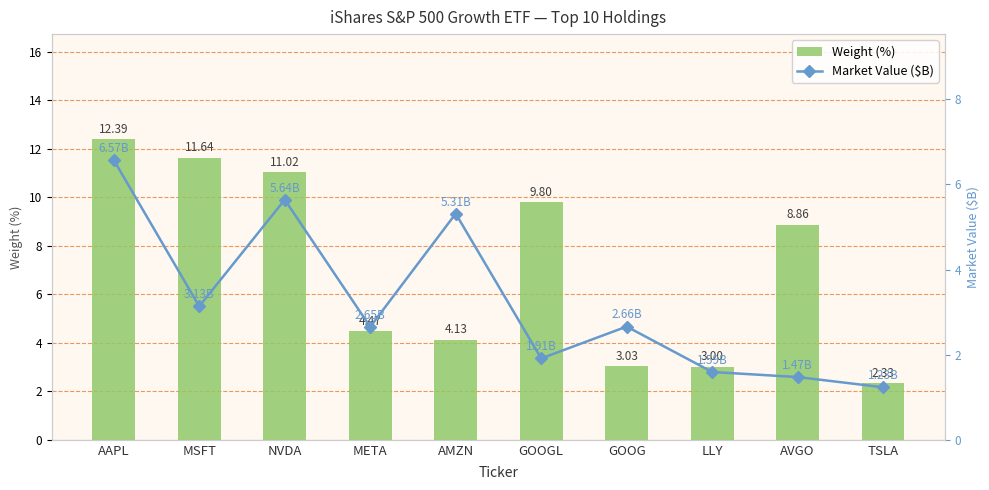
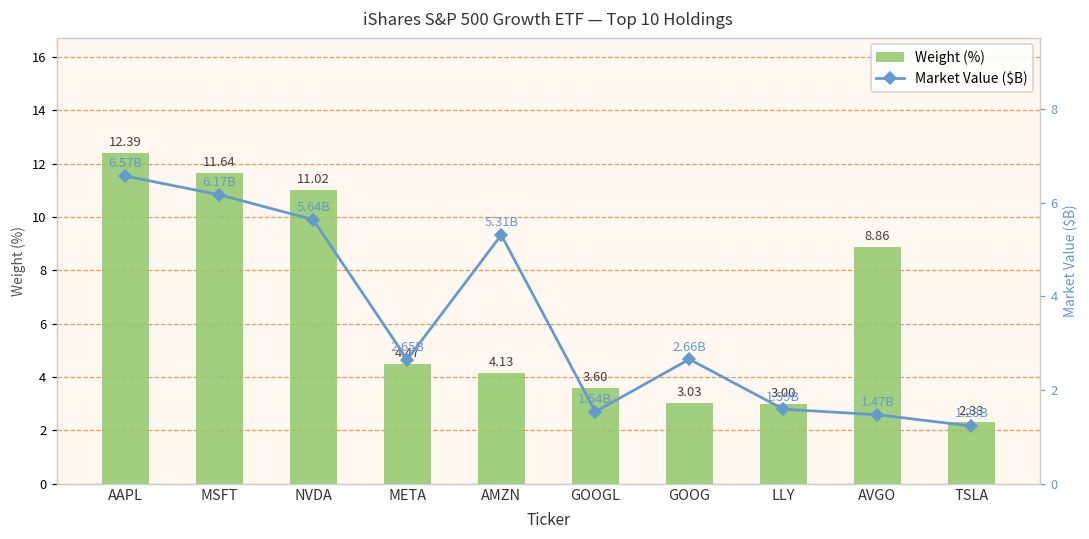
  {
    "Weight (%)": {
      "AAPL": "12.39",
      "MSFT": "11.64",
      "NVDA": "11.02",
      "AMZN": "4.13",
-     "GOOGL": "9.80",
+     "GOOGL": "3.60",
      "GOOG": "3.03",
      "AVGO": "8.86"
    },
    "Market Value ($B)": {
      "AAPL": "6.57B",
-     "MSFT": "3.13B",
+     "MSFT": "6.17B",
      "NVDA": "5.64B",
      "AMZN": "5.31B",
-     "GOOGL": "1.91B",
+     "GOOGL": "1.54B",
      "GOOG": "2.66B",
      "AVGO": "1.47B"
    }
  }
